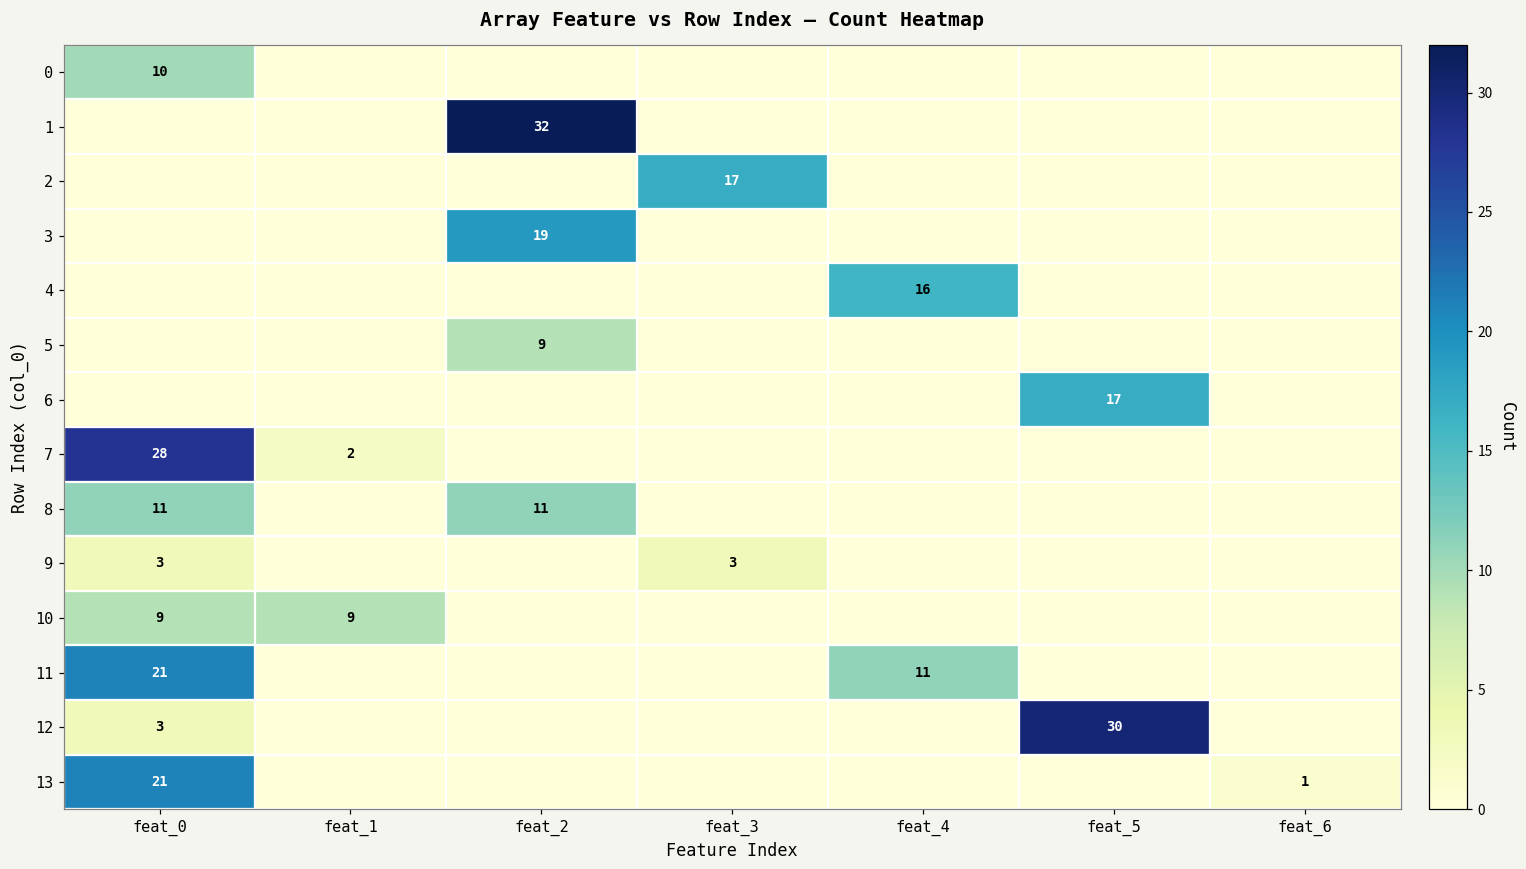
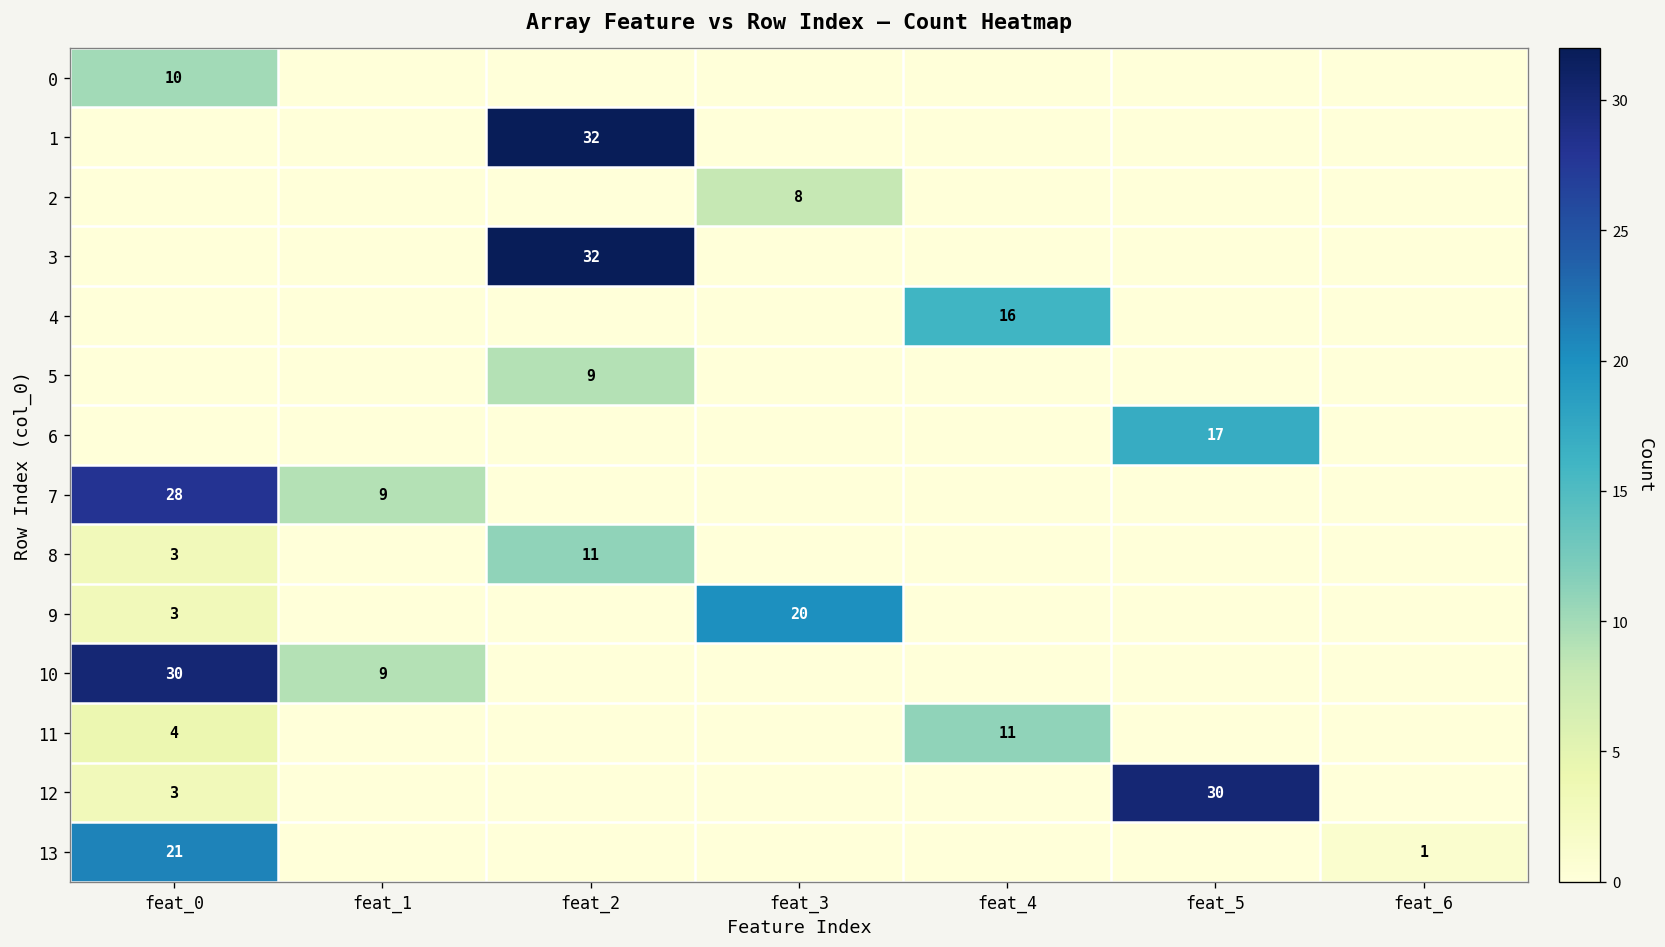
  {
    "0": {
      "feat_0": 10
    },
    "1": {
      "feat_2": 32
    },
    "2": {
-     "feat_3": 17
+     "feat_3": 8
    },
    "3": {
-     "feat_2": 19
+     "feat_2": 32
    },
    "4": {
      "feat_4": 16
    },
    "5": {
      "feat_2": 9
    },
    "6": {
      "feat_5": 17
    },
    "7": {
      "feat_0": 28,
-     "feat_1": 2
+     "feat_1": 9
    },
    "8": {
-     "feat_0": 11,
+     "feat_0": 3,
      "feat_2": 11
    },
    "9": {
      "feat_0": 3,
-     "feat_3": 3
+     "feat_3": 20
    },
    "10": {
-     "feat_0": 9,
+     "feat_0": 30,
      "feat_1": 9
    },
    "11": {
-     "feat_0": 21,
+     "feat_0": 4,
      "feat_4": 11
    },
    "12": {
      "feat_0": 3,
      "feat_5": 30
    },
    "13": {
      "feat_0": 21,
      "feat_6": 1
    }
  }
